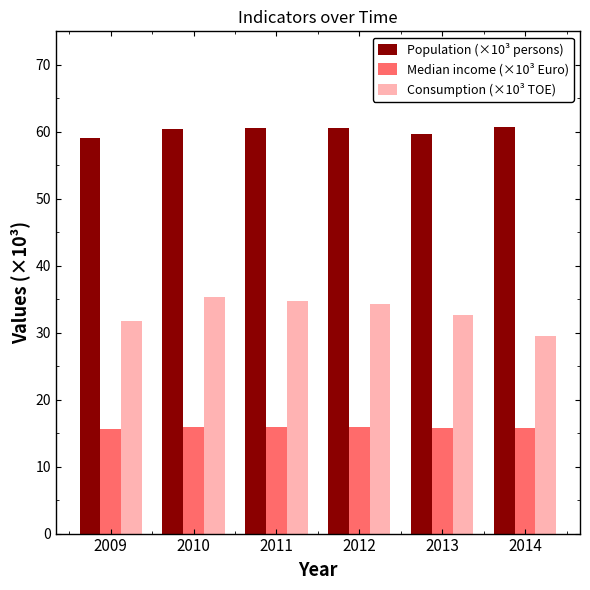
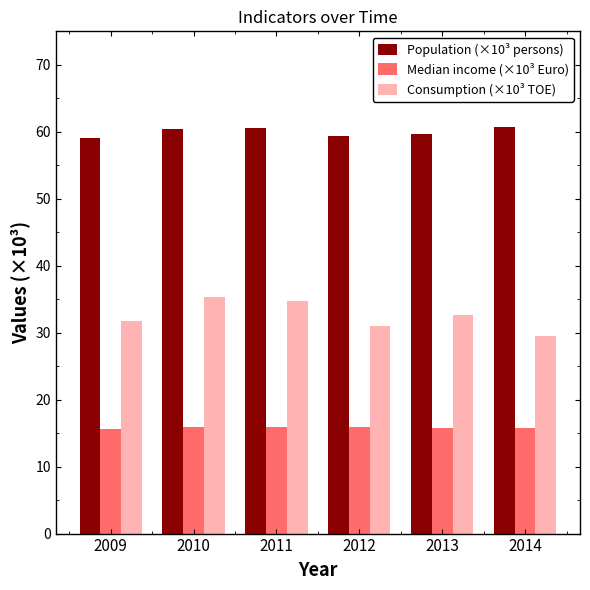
  {
    "Population (×10³ persons)": {
      "2009": 59,
      "2010": 60,
      "2011": 61,
-     "2012": 61,
+     "2012": 59,
      "2013": 60,
      "2014": 61
    },
    "Median income (×10³ Euro)": {
      "2009": 16,
      "2010": 16,
      "2011": 16,
      "2012": 16,
      "2013": 16,
      "2014": 16
    },
    "Consumption (×10³ TOE)": {
      "2009": 32,
      "2010": 35,
      "2011": 35,
-     "2012": 34,
+     "2012": 31,
      "2013": 33,
      "2014": 30
    }
  }
